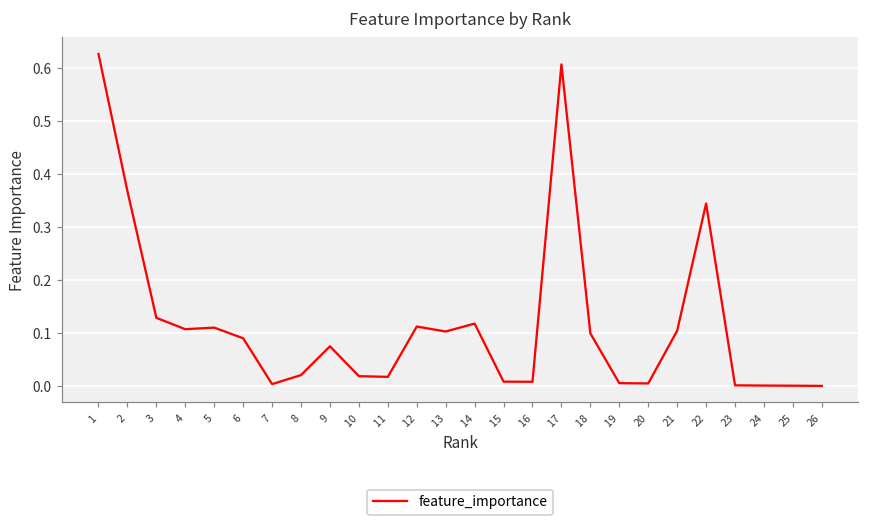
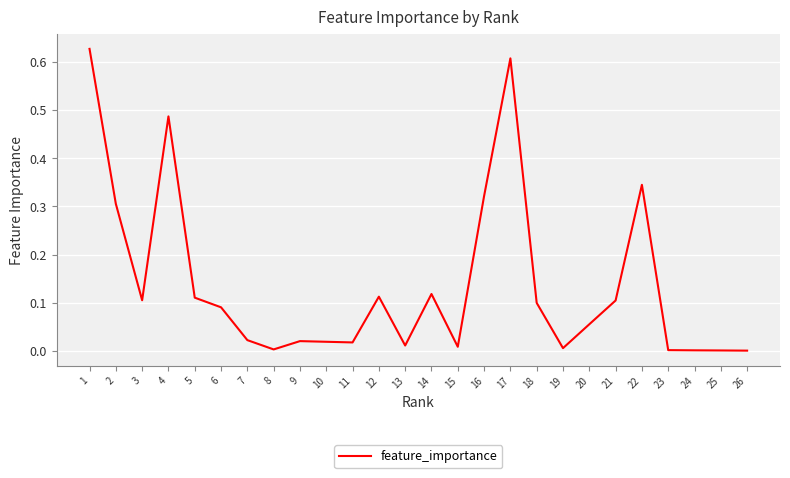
  {
    "1": 0.63,
-   "2": 0.37,
-   "3": 0.13,
-   "4": 0.11,
+   "2": 0.31,
+   "3": 0.11,
+   "4": 0.49,
    "5": 0.11,
    "6": 0.09,
-   "7": 0.00,
-   "8": 0.02,
-   "9": 0.08,
+   "7": 0.02,
+   "8": 0.00,
+   "9": 0.02,
    "10": 0.02,
    "11": 0.02,
    "12": 0.11,
-   "13": 0.10,
+   "13": 0.01,
    "14": 0.12,
    "15": 0.01,
-   "16": 0.01,
+   "16": 0.32,
    "17": 0.61,
    "18": 0.10,
    "19": 0.01,
-   "20": 0.01,
+   "20": 0.06,
    "21": 0.10,
    "22": 0.34,
    "23": 0.00,
    "24": 0.00,
    "25": 0.00,
    "26": 0.00
  }
